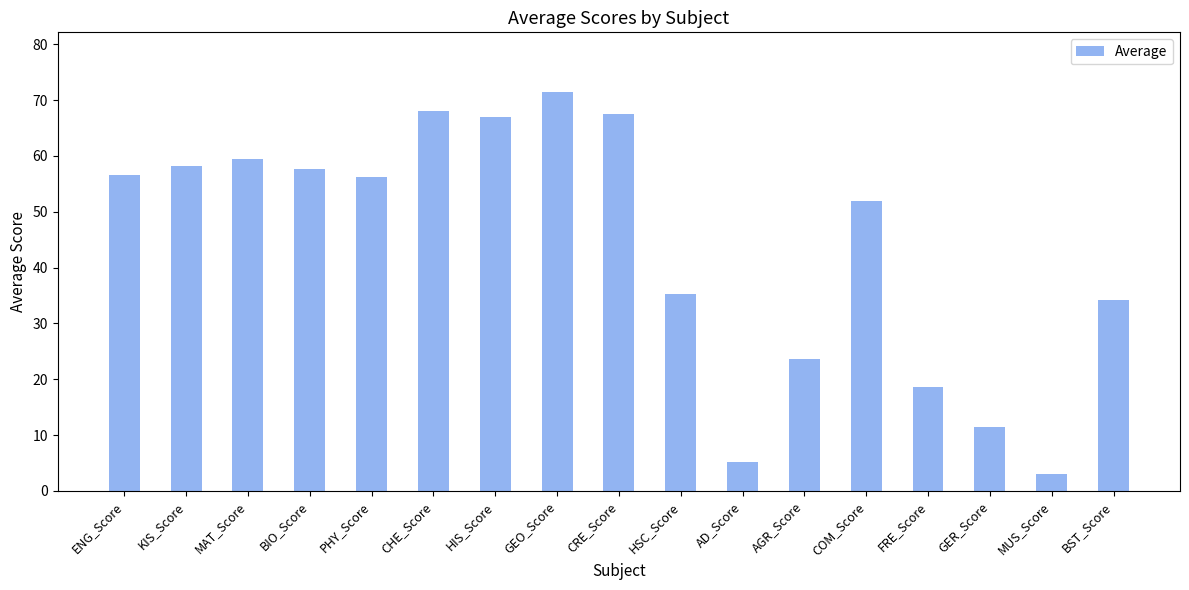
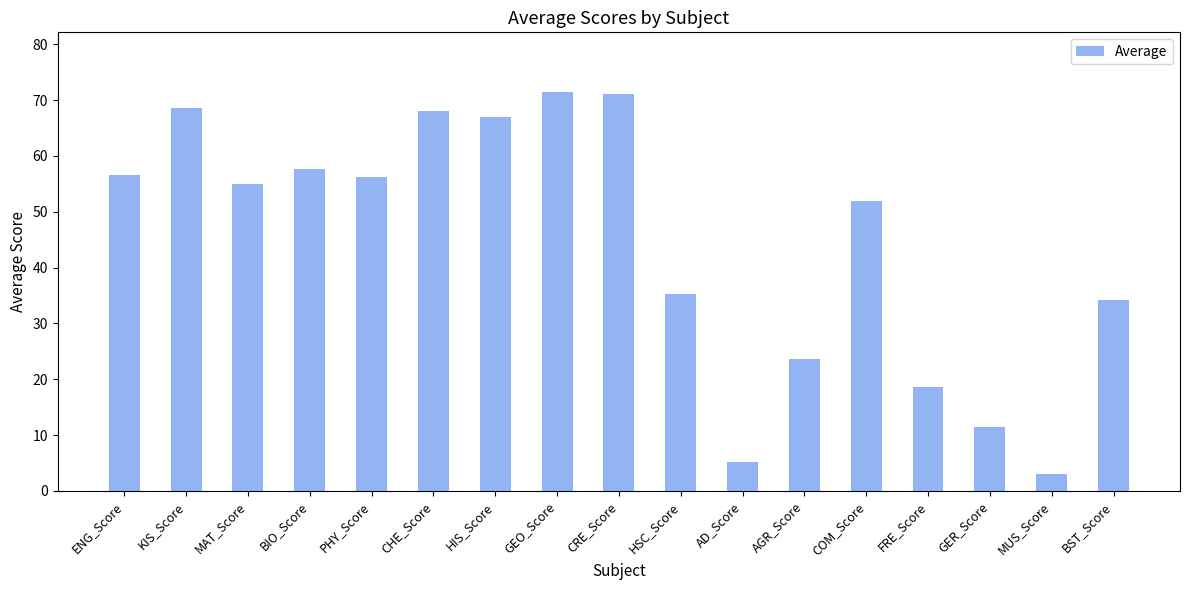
  {
    "ENG_Score": 57,
-   "KIS_Score": 58,
-   "MAT_Score": 59,
+   "KIS_Score": 69,
+   "MAT_Score": 55,
    "BIO_Score": 58,
    "PHY_Score": 56,
    "CHE_Score": 68,
    "HIS_Score": 67,
    "GEO_Score": 71,
-   "CRE_Score": 67,
+   "CRE_Score": 71,
    "HSC_Score": 35,
    "AD_Score": 5,
    "AGR_Score": 24,
    "COM_Score": 52,
    "FRE_Score": 19,
    "GER_Score": 11,
    "MUS_Score": 3,
    "BST_Score": 34
  }
